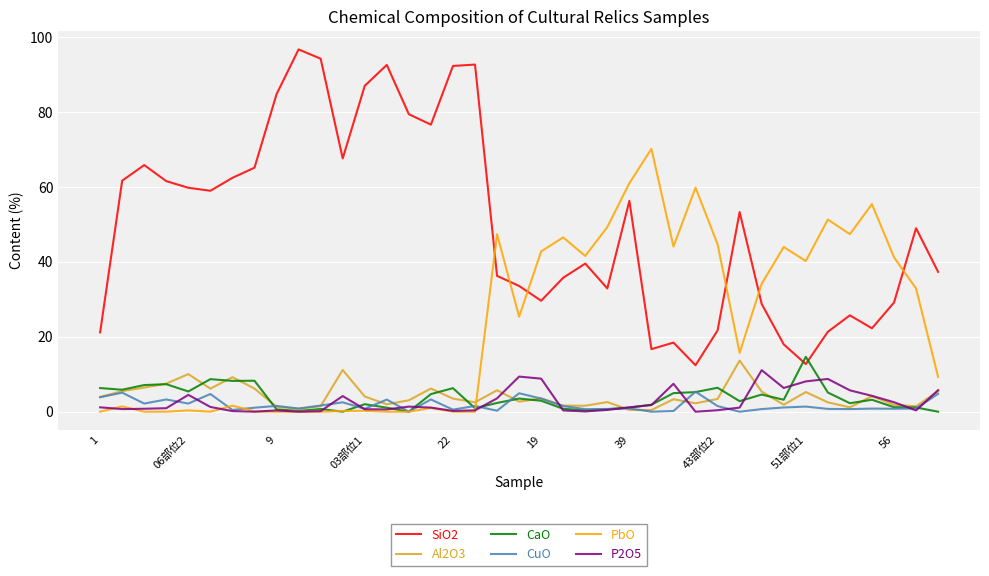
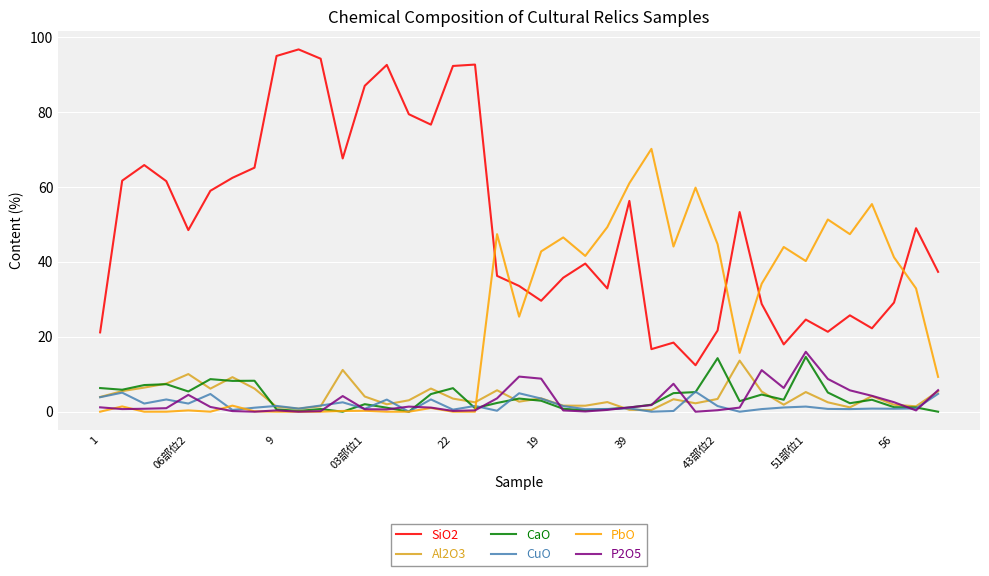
  {
    "SiO2": {
      "1": 21,
-     "06部位2": 60,
-     "9": 85,
+     "06部位2": 49,
+     "9": 95,
      "03部位1": 87,
      "22": 92,
      "19": 30,
      "39": 56,
      "43部位2": 22,
-     "51部位1": 13,
+     "51部位1": 25,
      "56": 29
    },
    "CaO": {
      "1": 6,
      "06部位2": 5,
      "03部位1": 2,
      "22": 6,
-     "43部位2": 6,
+     "43部位2": 14,
      "51部位1": 15
    },
    "CuO": {
      "06部位2": 2,
      "43部位2": 2,
      "51部位1": 1
    },
    "P2O5": {
      "1": 1,
      "06部位2": 5,
      "19": 9,
      "43部位2": 0,
-     "51部位1": 8,
+     "51部位1": 16,
      "56": 3
    }
  }
